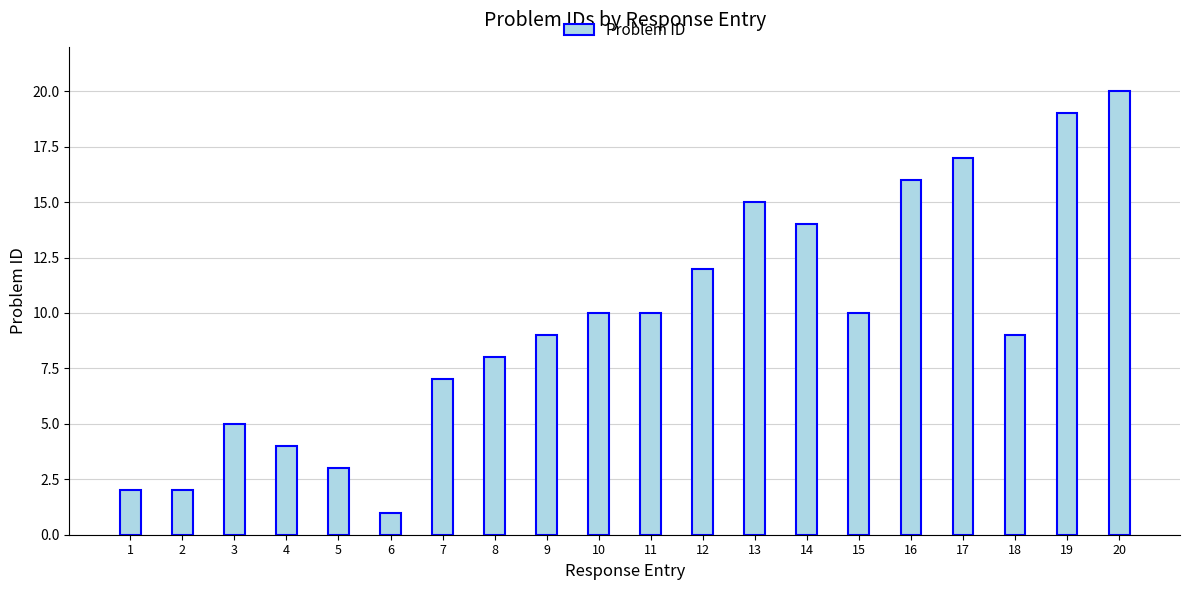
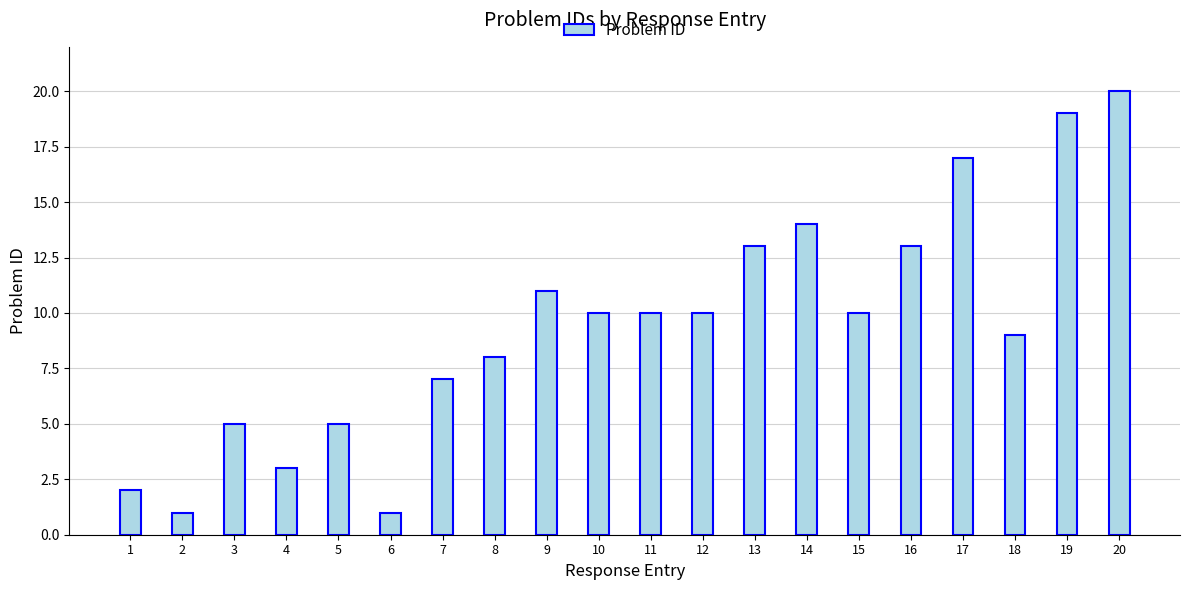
  {
    "1": 2,
-   "2": 2,
+   "2": 1,
    "3": 5,
-   "4": 4,
-   "5": 3,
+   "4": 3,
+   "5": 5,
    "6": 1,
    "7": 7,
    "8": 8,
-   "9": 9,
+   "9": 11,
    "10": 10,
    "11": 10,
-   "12": 12,
-   "13": 15,
+   "12": 10,
+   "13": 13,
    "14": 14,
    "15": 10,
-   "16": 16,
+   "16": 13,
    "17": 17,
    "18": 9,
    "19": 19,
    "20": 20
  }
